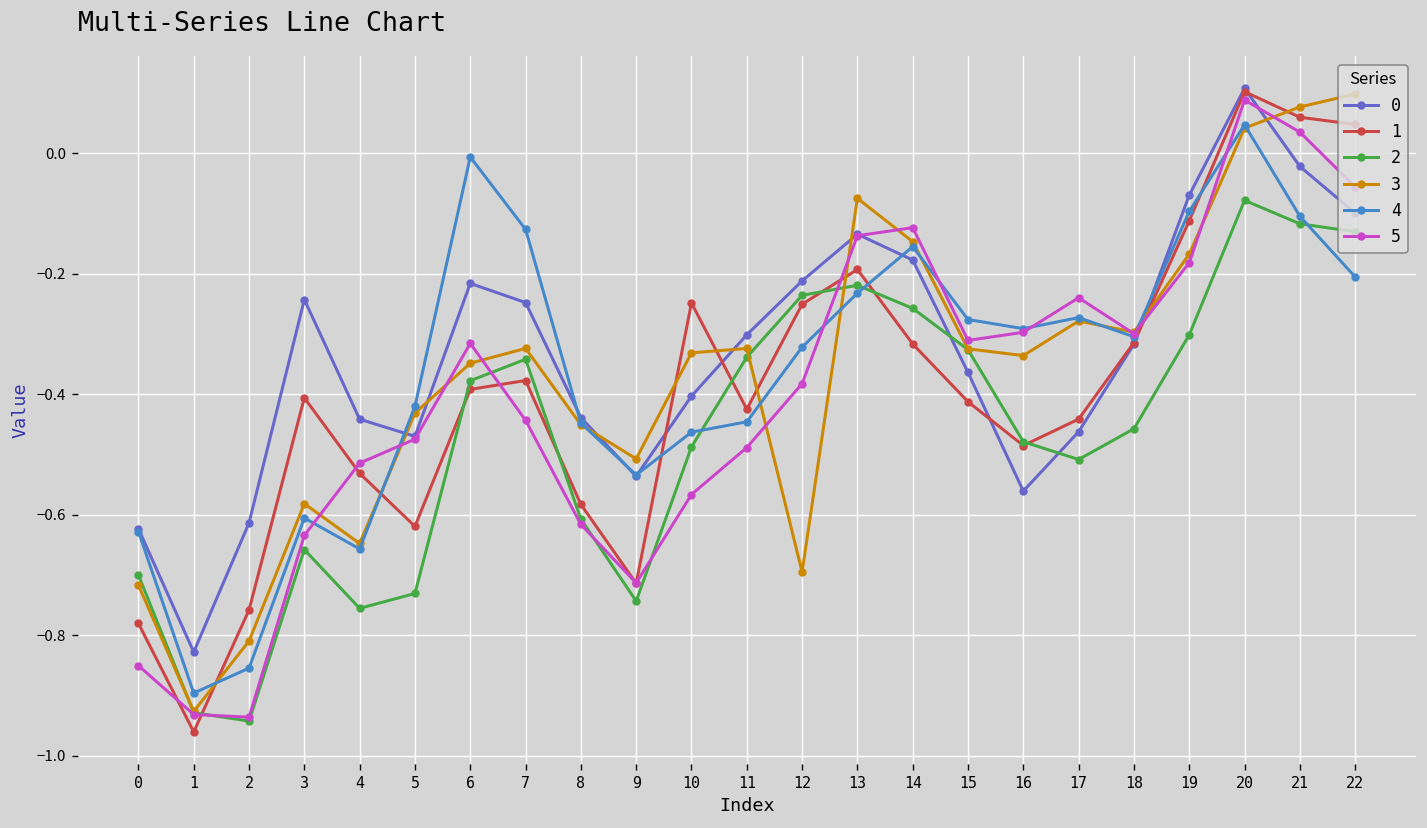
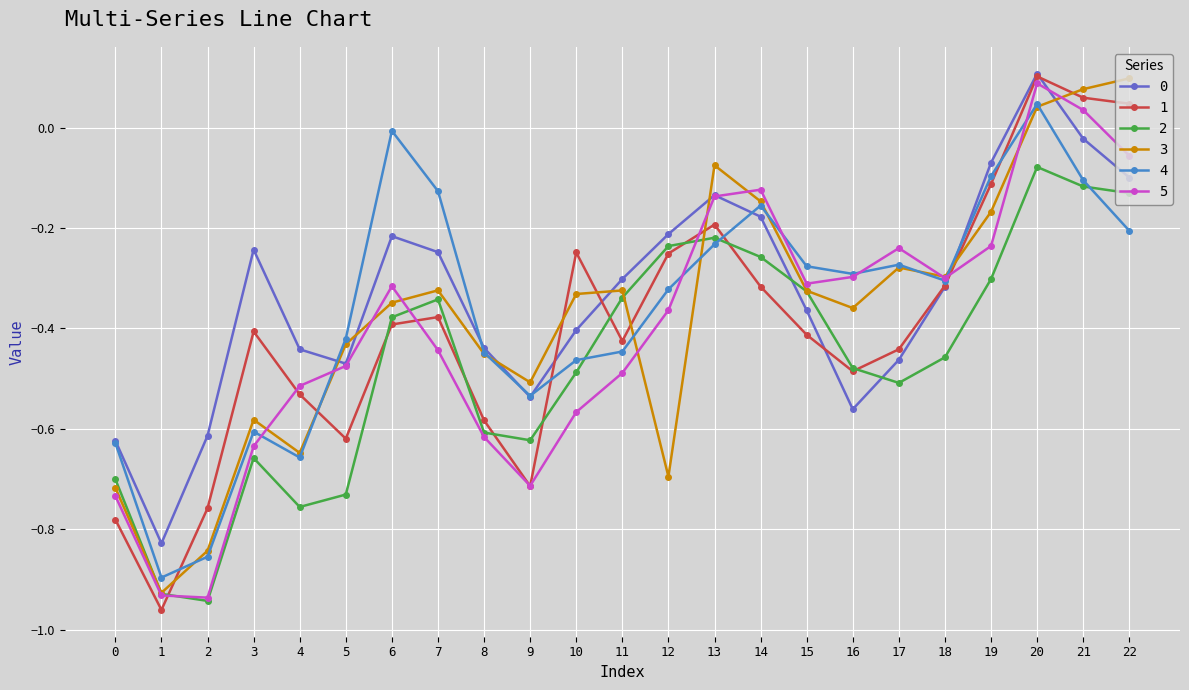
  {
    "1": {
      "0": -0.78,
      "1": -0.96,
      "2": -0.76,
      "3": -0.41,
      "4": -0.53,
      "5": -0.62,
      "6": -0.39,
      "7": -0.38,
      "8": -0.58,
      "10": -0.25,
      "11": -0.43,
      "12": -0.25,
      "13": -0.19,
      "14": -0.32,
      "15": -0.41,
      "16": -0.49,
      "17": -0.44,
      "19": -0.11,
      "20": 0.10,
      "21": 0.06
    },
    "2": {
      "0": -0.70,
      "2": -0.94,
      "3": -0.66,
      "4": -0.76,
      "5": -0.73,
      "6": -0.38,
      "7": -0.34,
      "8": -0.61,
-     "9": -0.74,
+     "9": -0.62,
      "10": -0.49,
      "11": -0.34,
      "12": -0.24,
      "13": -0.22,
      "14": -0.26,
      "16": -0.48,
      "17": -0.51,
      "18": -0.46,
      "19": -0.30,
      "20": -0.08,
      "21": -0.12
    },
    "3": {
      "0": -0.72,
-     "2": -0.81,
+     "2": -0.84,
      "3": -0.58,
      "4": -0.65,
      "5": -0.43,
      "6": -0.35,
      "7": -0.32,
      "9": -0.51,
      "10": -0.33,
      "11": -0.32,
      "12": -0.70,
      "13": -0.08,
      "14": -0.15,
-     "16": -0.34,
+     "16": -0.36,
      "17": -0.28,
      "19": -0.17,
      "20": 0.04,
      "21": 0.08
    },
    "5": {
-     "0": -0.85,
+     "0": -0.73,
      "2": -0.94,
      "3": -0.63,
      "4": -0.51,
      "6": -0.32,
      "7": -0.44,
      "8": -0.62,
      "10": -0.57,
      "11": -0.49,
-     "12": -0.38,
+     "12": -0.36,
      "14": -0.12,
      "15": -0.31,
      "16": -0.30,
      "17": -0.24,
-     "19": -0.18,
+     "19": -0.24,
      "20": 0.09,
      "21": 0.03
    }
  }
